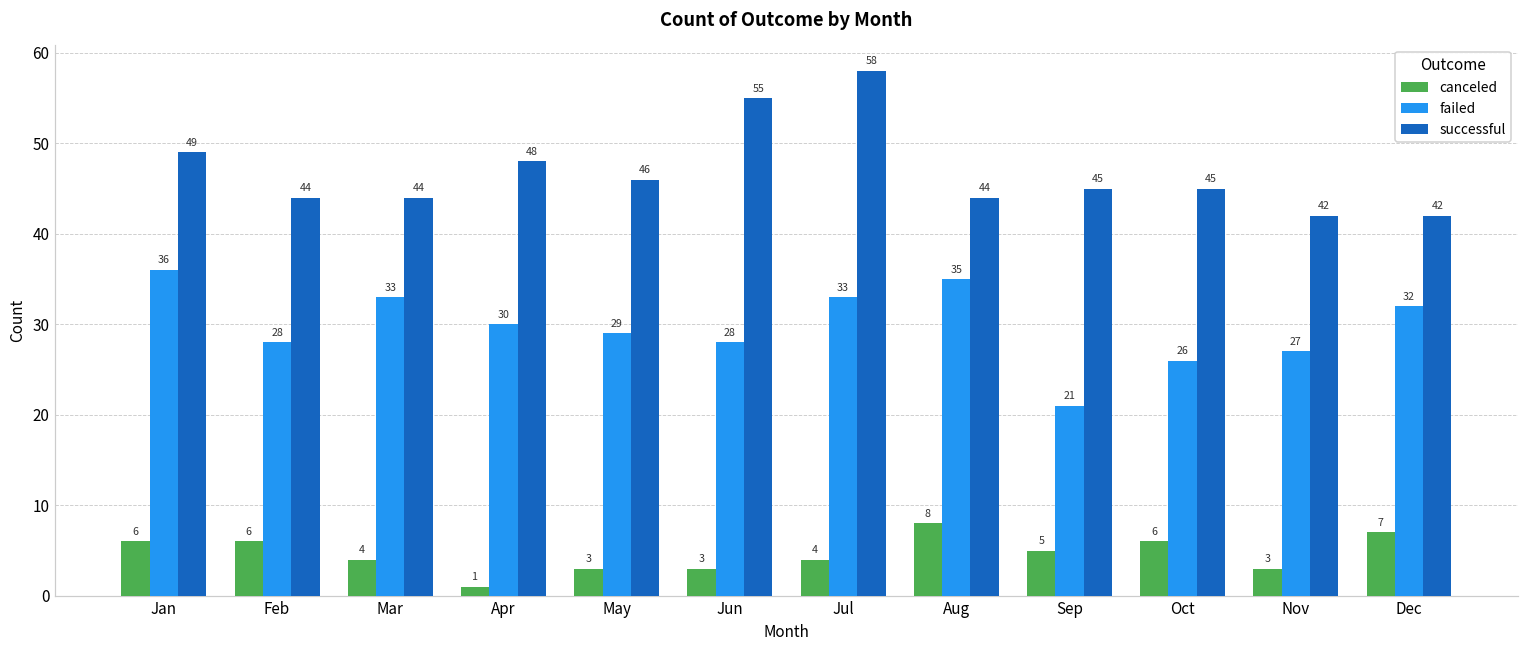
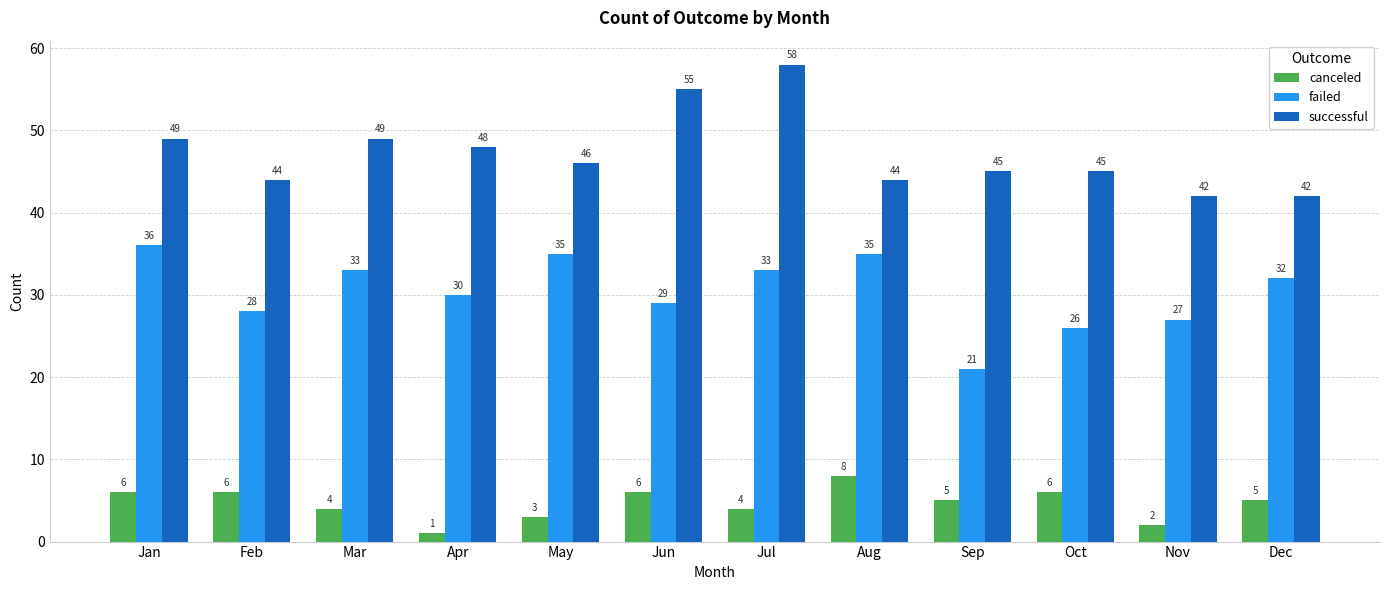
  {
    "canceled": {
      "Jan": 6,
      "Feb": 6,
      "Mar": 4,
      "Apr": 1,
      "May": 3,
-     "Jun": 3,
+     "Jun": 6,
      "Jul": 4,
      "Aug": 8,
      "Sep": 5,
      "Oct": 6,
-     "Nov": 3,
-     "Dec": 7
+     "Nov": 2,
+     "Dec": 5
    },
    "failed": {
      "Jan": 36,
      "Feb": 28,
      "Mar": 33,
      "Apr": 30,
-     "May": 29,
-     "Jun": 28,
+     "May": 35,
+     "Jun": 29,
      "Jul": 33,
      "Aug": 35,
      "Sep": 21,
      "Oct": 26,
      "Nov": 27,
      "Dec": 32
    },
    "successful": {
      "Jan": 49,
      "Feb": 44,
-     "Mar": 44,
+     "Mar": 49,
      "Apr": 48,
      "May": 46,
      "Jun": 55,
      "Jul": 58,
      "Aug": 44,
      "Sep": 45,
      "Oct": 45,
      "Nov": 42,
      "Dec": 42
    }
  }
